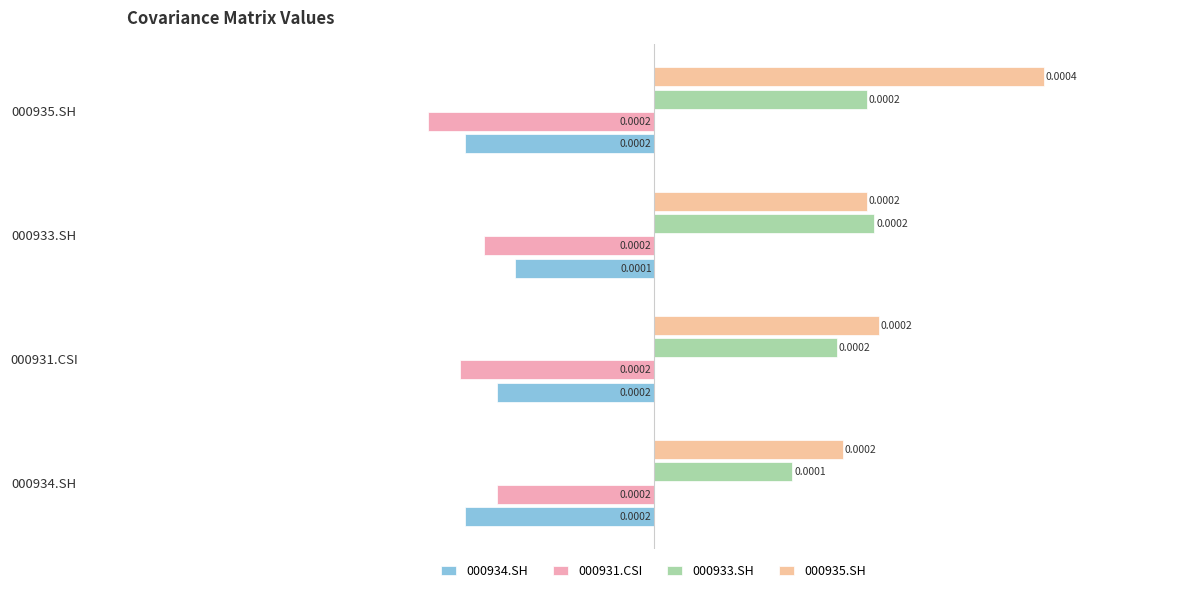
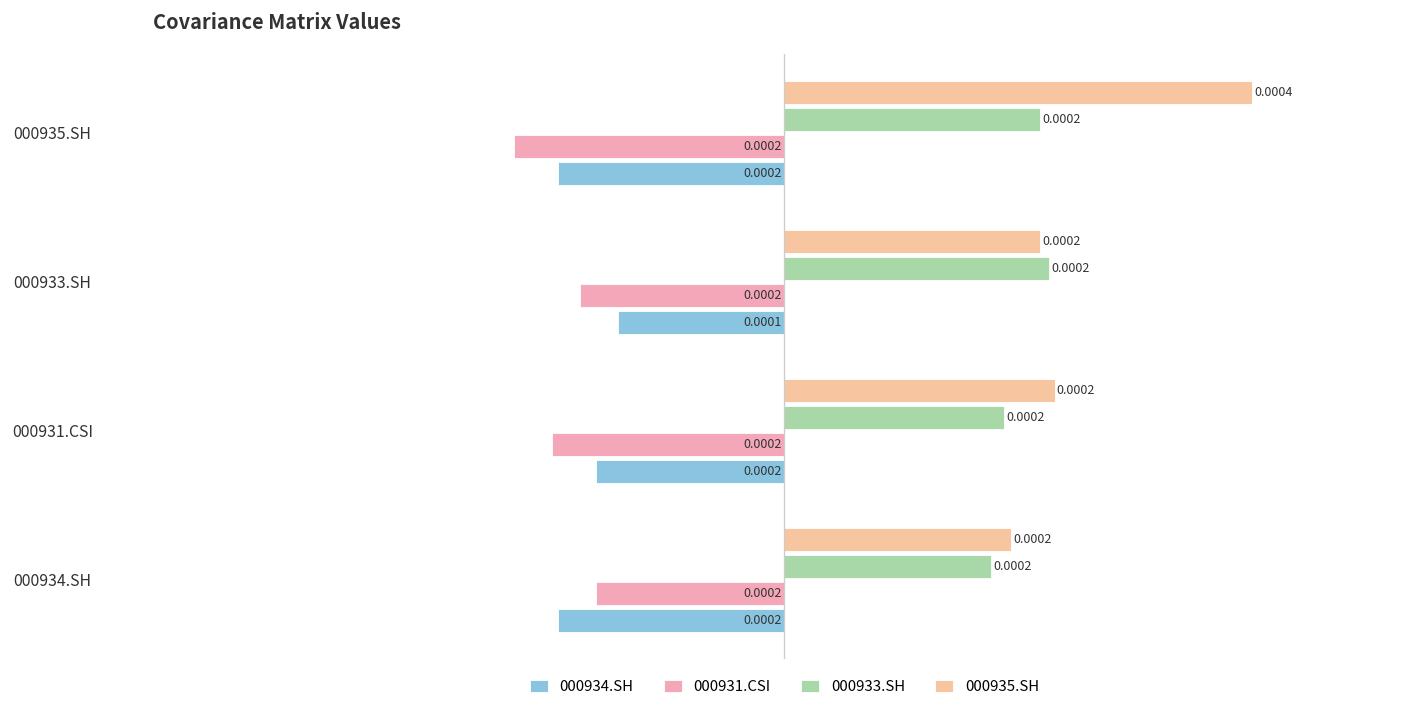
  {
    "000933.SH": {
      "000935.SH": 0.0002,
      "000933.SH": 0.0002,
      "000931.CSI": 0.0002,
-     "000934.SH": 0.0001
+     "000934.SH": 0.0002
    }
  }
